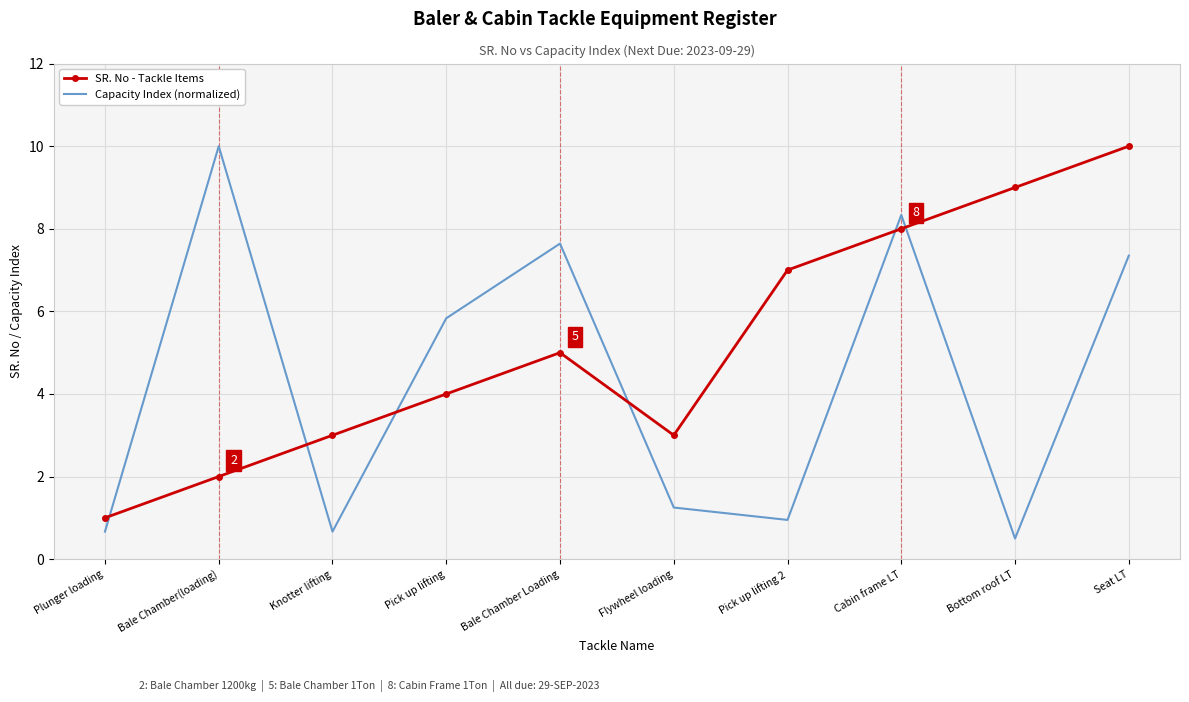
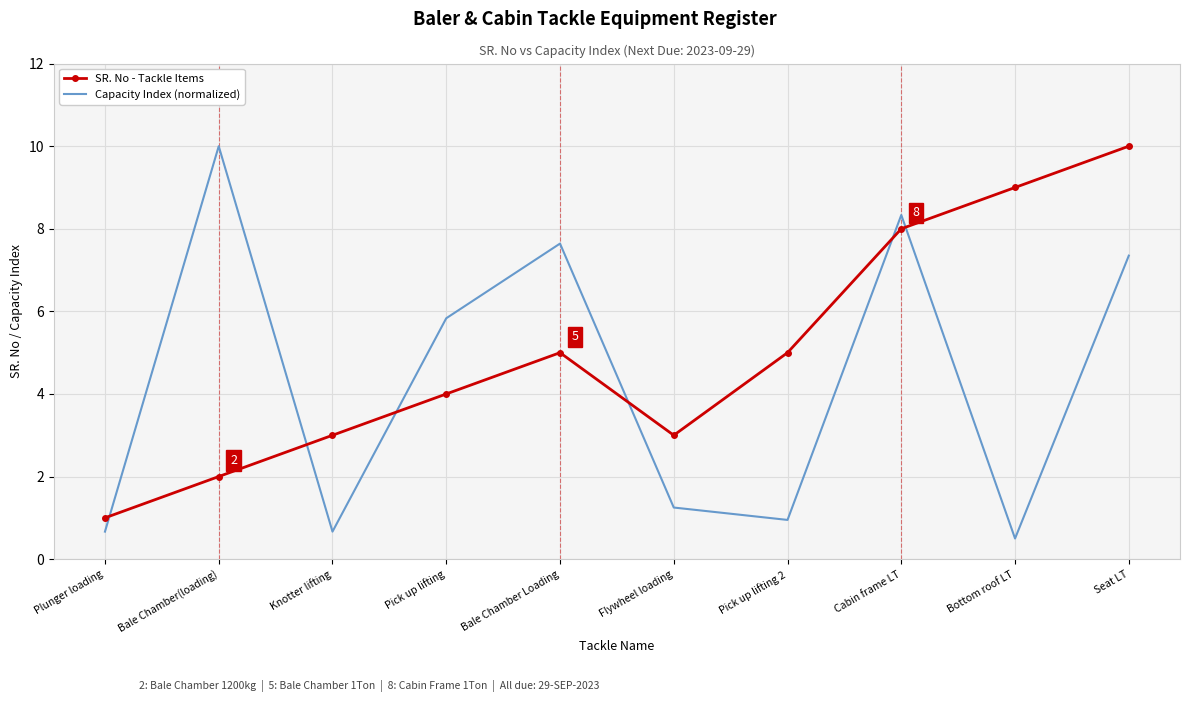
  {
    "SR. No - Tackle Items": {
      "Plunger loading": 1,
      "Knotter lifting": 3,
      "Pick up lifting": 4,
      "Flywheel loading": 3,
-     "Pick up lifting 2": 7,
+     "Pick up lifting 2": 5,
      "Bottom roof LT": 9,
      "Seat LT": 10
    },
    "Capacity Index (normalized)": {
      "Plunger loading": 0.7,
      "Bale Chamber(loading)": 10,
      "Knotter lifting": 0.7,
      "Pick up lifting": 5.8,
      "Bale Chamber Loading": 7.6,
      "Flywheel loading": 1.3,
      "Pick up lifting 2": 1,
      "Bottom roof LT": 0.5,
      "Seat LT": 7.4
    }
  }
